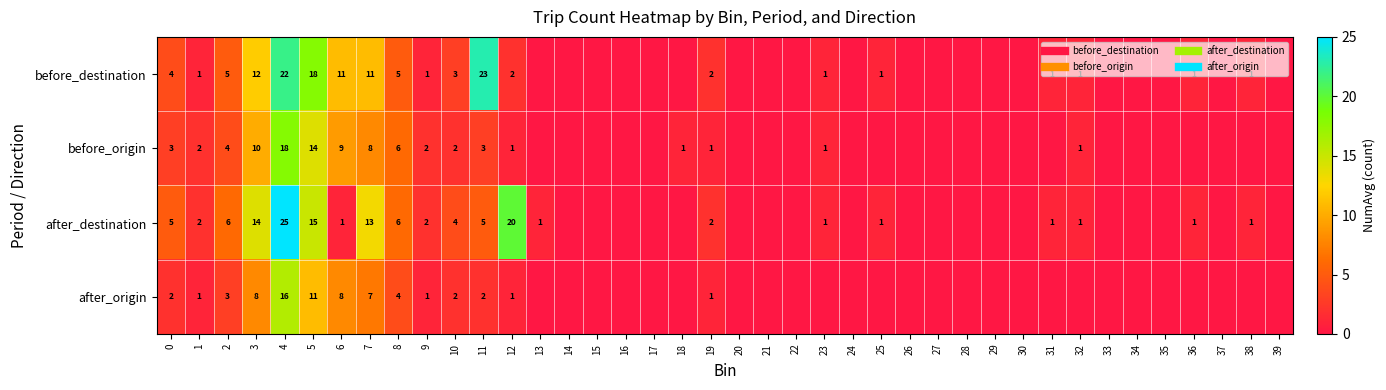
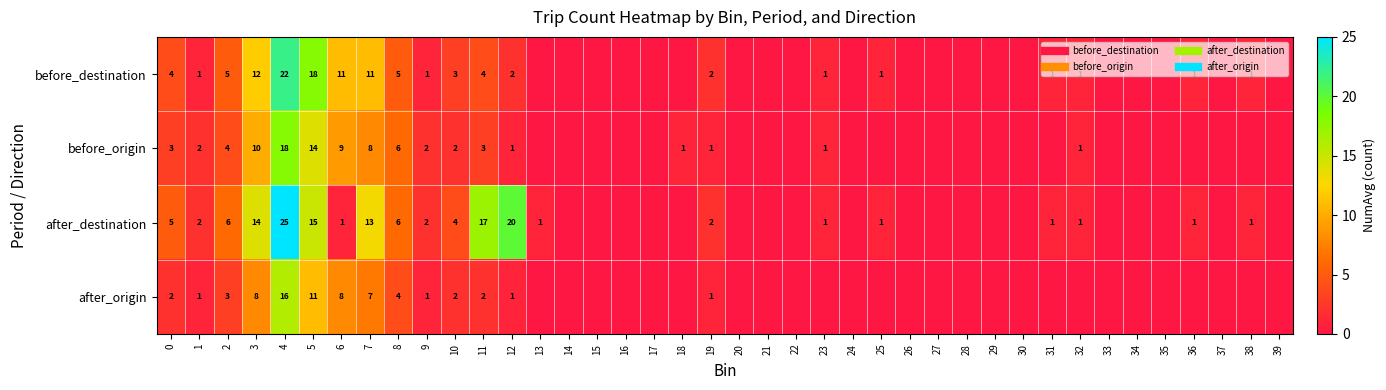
  {
    "before_destination": {
      "0": 4,
      "1": 1,
      "2": 5,
      "3": 12,
      "4": 22,
      "5": 18,
      "6": 11,
      "7": 11,
      "8": 5,
      "9": 1,
      "10": 3,
-     "11": 23,
+     "11": 4,
      "12": 2,
      "19": 2,
      "23": 1,
      "25": 1
    },
    "before_origin": {
      "0": 3,
      "1": 2,
      "2": 4,
      "3": 10,
      "4": 18,
      "5": 14,
      "6": 9,
      "7": 8,
      "8": 6,
      "9": 2,
      "10": 2,
      "11": 3,
      "12": 1,
      "18": 1,
      "19": 1,
      "23": 1,
      "32": 1
    },
    "after_destination": {
      "0": 5,
      "1": 2,
      "2": 6,
      "3": 14,
      "4": 25,
      "5": 15,
      "6": 1,
      "7": 13,
      "8": 6,
      "9": 2,
      "10": 4,
-     "11": 5,
+     "11": 17,
      "12": 20,
      "13": 1,
      "19": 2,
      "23": 1,
      "25": 1,
      "31": 1,
      "32": 1,
      "36": 1,
      "38": 1
    },
    "after_origin": {
      "0": 2,
      "1": 1,
      "2": 3,
      "3": 8,
      "4": 16,
      "5": 11,
      "6": 8,
      "7": 7,
      "8": 4,
      "9": 1,
      "10": 2,
      "11": 2,
      "12": 1,
      "19": 1
    }
  }
